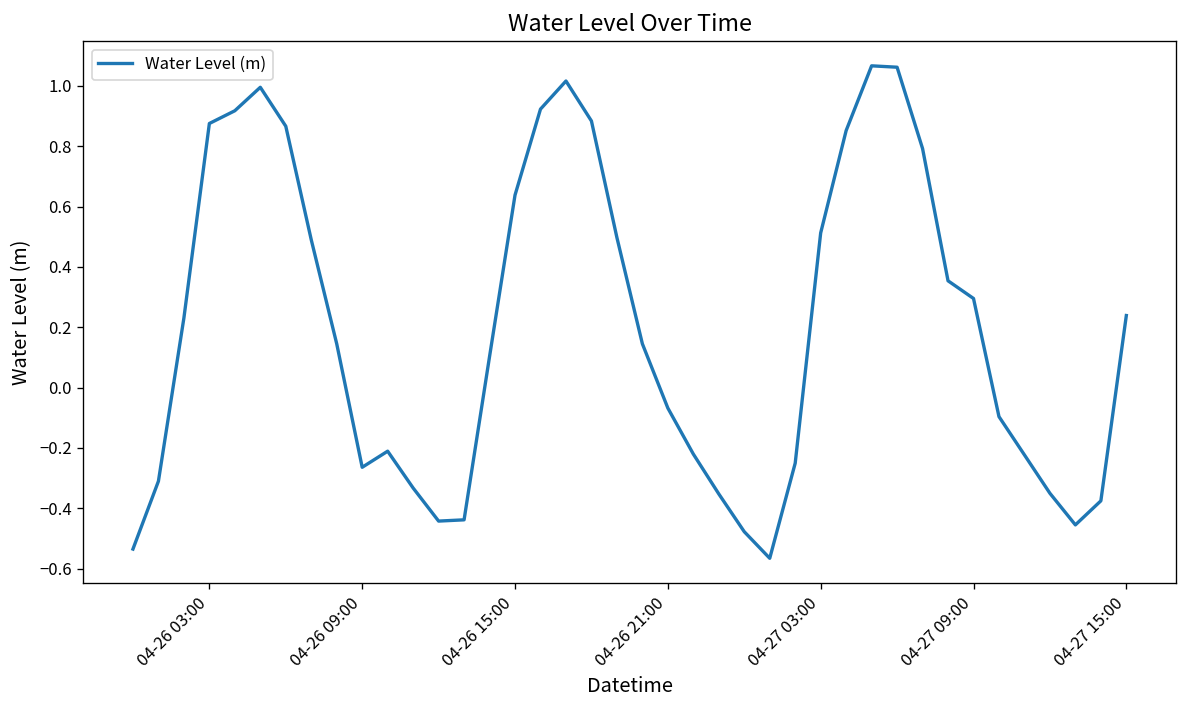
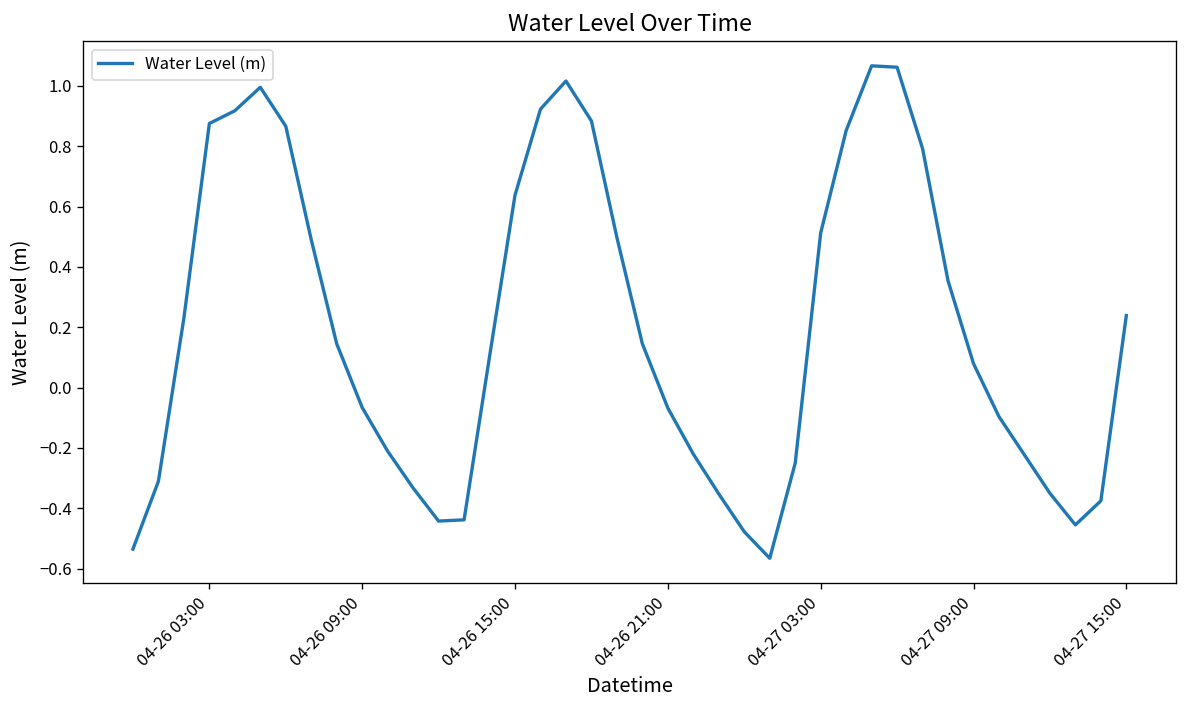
  {
    "04-26 03:00": 0.88,
-   "04-26 09:00": -0.26,
+   "04-26 09:00": -0.07,
    "04-26 15:00": 0.64,
    "04-26 21:00": -0.07,
    "04-27 03:00": 0.51,
-   "04-27 09:00": 0.30,
+   "04-27 09:00": 0.08,
    "04-27 15:00": 0.24
  }
